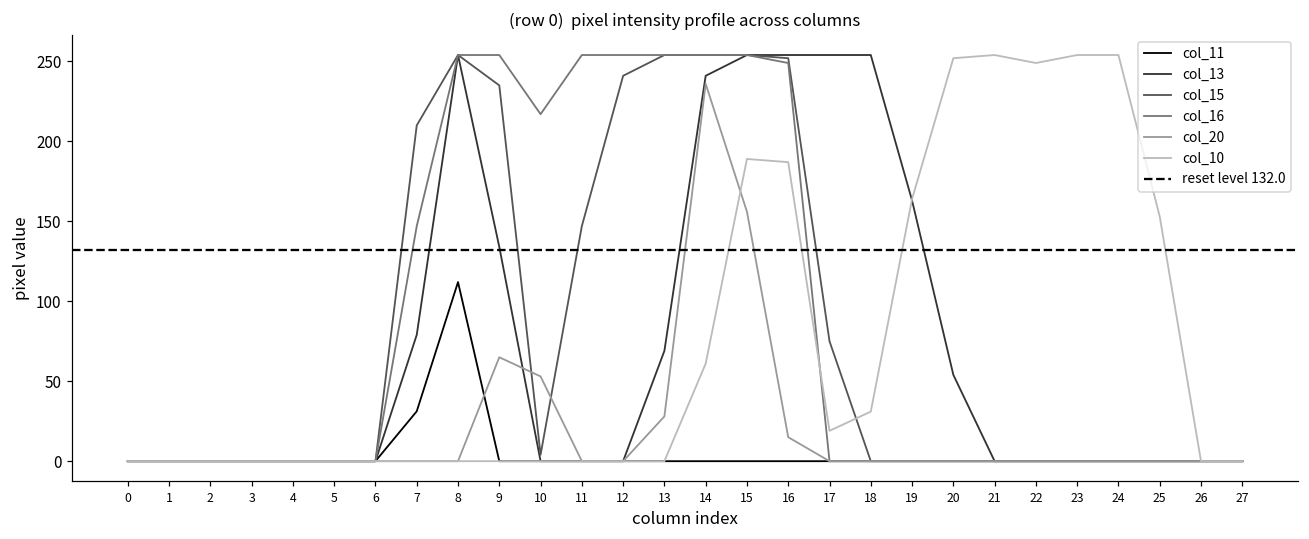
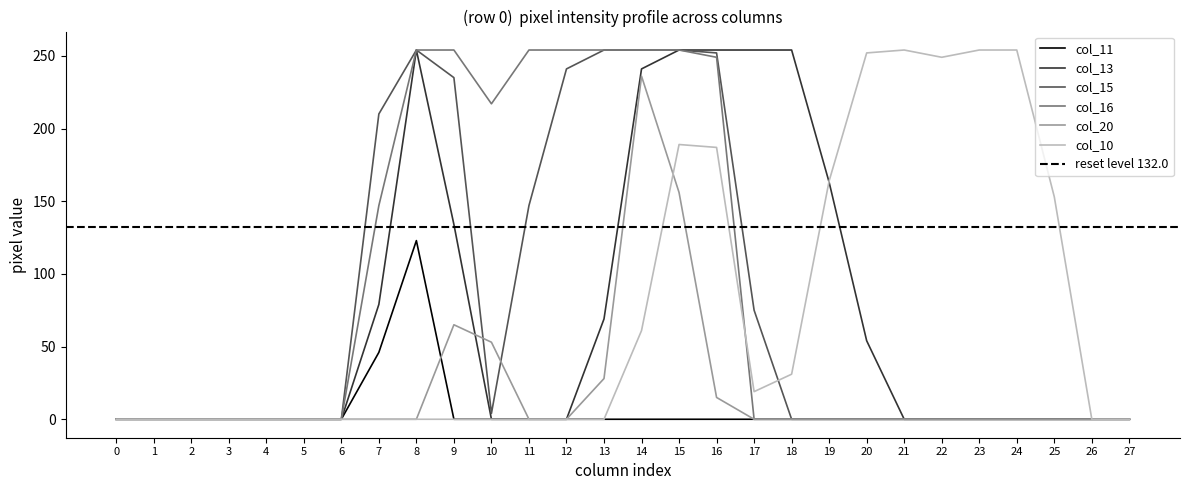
  {
    "col_11": {
-     "7": 31,
-     "8": 112,
+     "7": 46,
+     "8": 123,
      "14": 0,
      "15": 0,
      "16": 0
    }
  }
